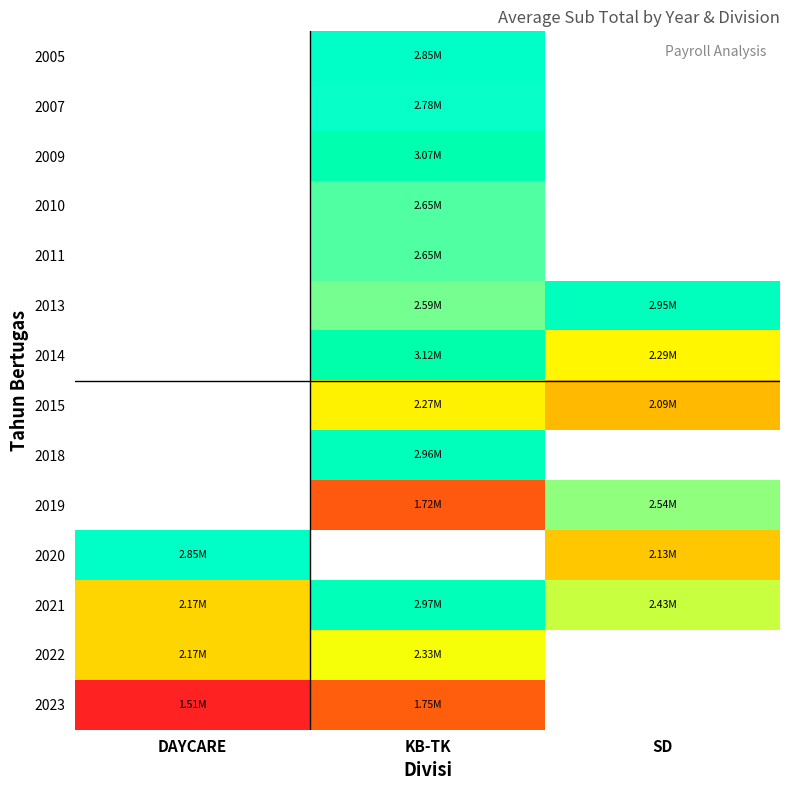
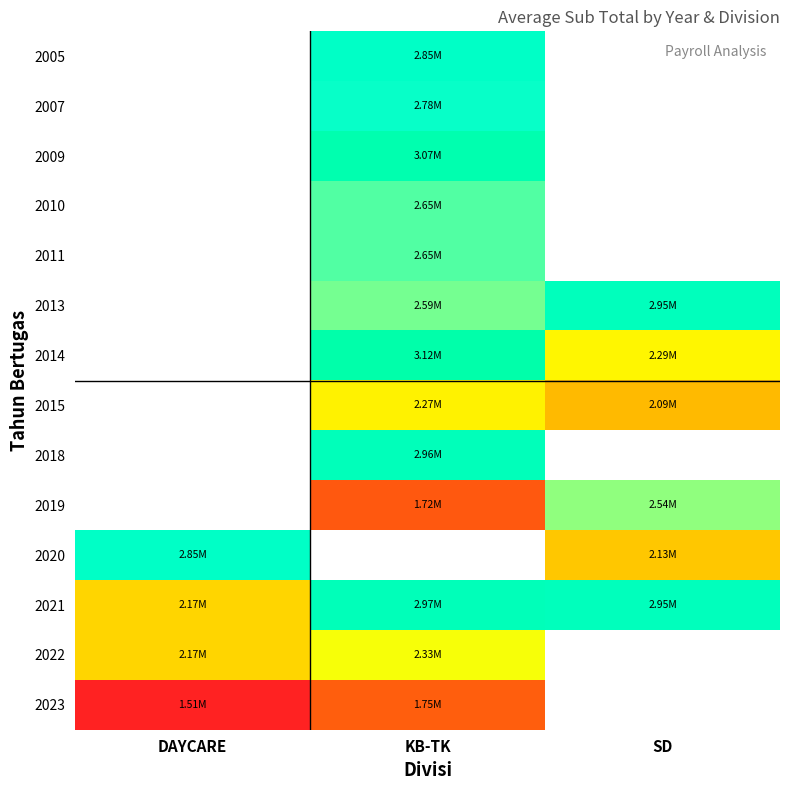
  {
    "2005": {
      "KB-TK": "2.85M"
    },
    "2007": {
      "KB-TK": "2.78M"
    },
    "2009": {
      "KB-TK": "3.07M"
    },
    "2010": {
      "KB-TK": "2.65M"
    },
    "2011": {
      "KB-TK": "2.65M"
    },
    "2013": {
      "KB-TK": "2.59M",
      "SD": "2.95M"
    },
    "2014": {
      "KB-TK": "3.12M",
      "SD": "2.29M"
    },
    "2015": {
      "KB-TK": "2.27M",
      "SD": "2.09M"
    },
    "2018": {
      "KB-TK": "2.96M"
    },
    "2019": {
      "KB-TK": "1.72M",
      "SD": "2.54M"
    },
    "2020": {
      "DAYCARE": "2.85M",
      "SD": "2.13M"
    },
    "2021": {
      "DAYCARE": "2.17M",
      "KB-TK": "2.97M",
-     "SD": "2.43M"
+     "SD": "2.95M"
    },
    "2022": {
      "DAYCARE": "2.17M",
      "KB-TK": "2.33M"
    },
    "2023": {
      "DAYCARE": "1.51M",
      "KB-TK": "1.75M"
    }
  }
